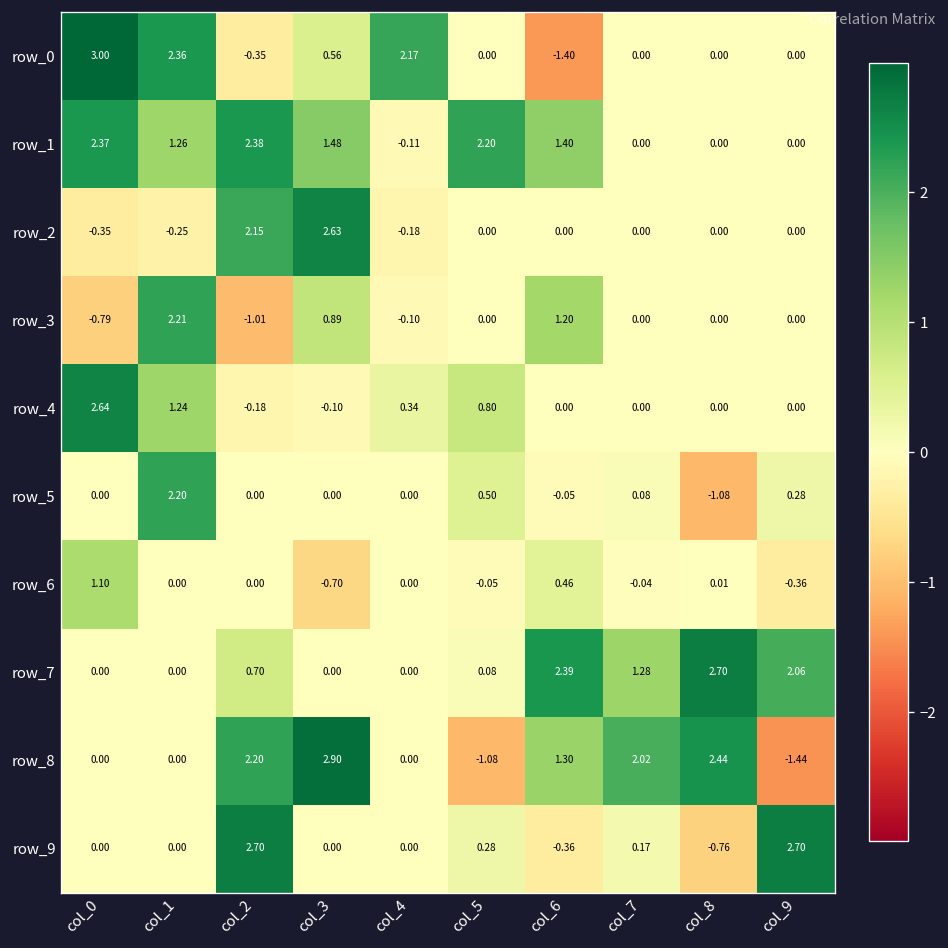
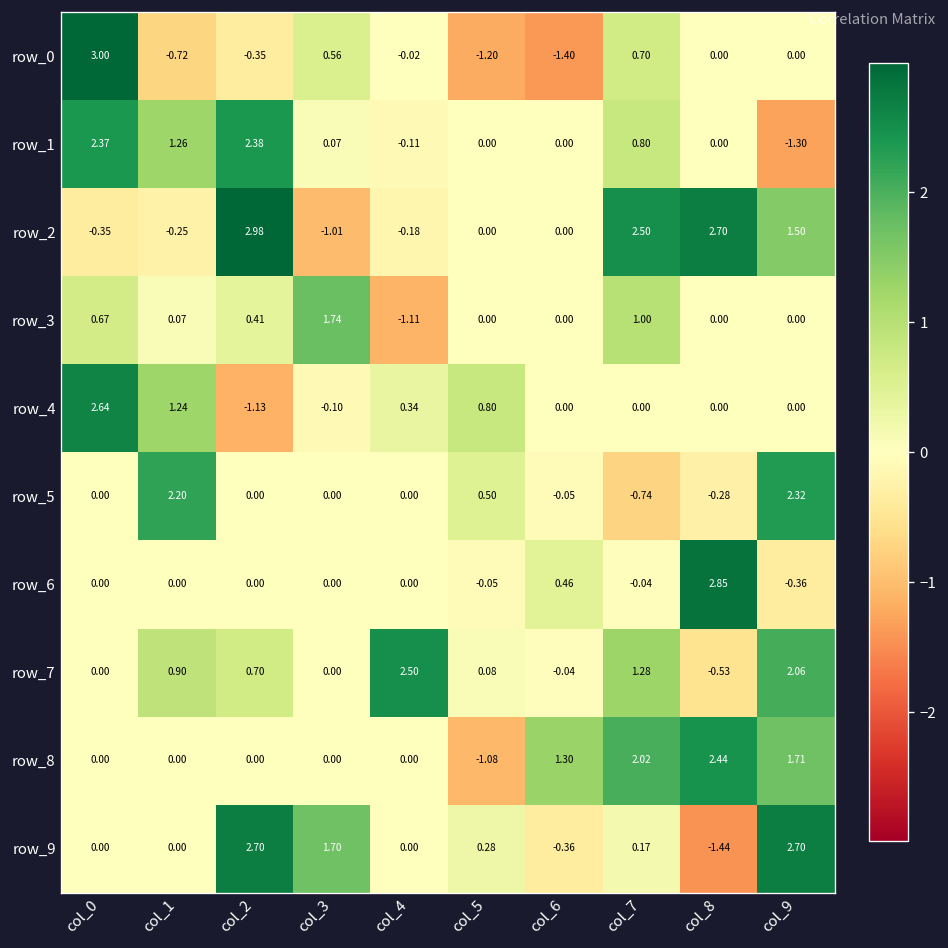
  {
    "row_0": {
      "col_0": 3.00,
-     "col_1": 2.36,
+     "col_1": -0.72,
      "col_2": -0.35,
      "col_3": 0.56,
-     "col_4": 2.17,
-     "col_5": 0.00,
+     "col_4": -0.02,
+     "col_5": -1.20,
      "col_6": -1.40,
-     "col_7": 0.00,
+     "col_7": 0.70,
      "col_8": 0.00,
      "col_9": 0.00
    },
    "row_1": {
      "col_0": 2.37,
      "col_1": 1.26,
      "col_2": 2.38,
-     "col_3": 1.48,
+     "col_3": 0.07,
      "col_4": -0.11,
-     "col_5": 2.20,
-     "col_6": 1.40,
-     "col_7": 0.00,
+     "col_5": 0.00,
+     "col_6": 0.00,
+     "col_7": 0.80,
      "col_8": 0.00,
-     "col_9": 0.00
+     "col_9": -1.30
    },
    "row_2": {
      "col_0": -0.35,
      "col_1": -0.25,
-     "col_2": 2.15,
-     "col_3": 2.63,
+     "col_2": 2.98,
+     "col_3": -1.01,
      "col_4": -0.18,
      "col_5": 0.00,
      "col_6": 0.00,
-     "col_7": 0.00,
-     "col_8": 0.00,
-     "col_9": 0.00
+     "col_7": 2.50,
+     "col_8": 2.70,
+     "col_9": 1.50
    },
    "row_3": {
-     "col_0": -0.79,
-     "col_1": 2.21,
-     "col_2": -1.01,
-     "col_3": 0.89,
-     "col_4": -0.10,
+     "col_0": 0.67,
+     "col_1": 0.07,
+     "col_2": 0.41,
+     "col_3": 1.74,
+     "col_4": -1.11,
      "col_5": 0.00,
-     "col_6": 1.20,
-     "col_7": 0.00,
+     "col_6": 0.00,
+     "col_7": 1.00,
      "col_8": 0.00,
      "col_9": 0.00
    },
    "row_4": {
      "col_0": 2.64,
      "col_1": 1.24,
-     "col_2": -0.18,
+     "col_2": -1.13,
      "col_3": -0.10,
      "col_4": 0.34,
      "col_5": 0.80,
      "col_6": 0.00,
      "col_7": 0.00,
      "col_8": 0.00,
      "col_9": 0.00
    },
    "row_5": {
      "col_0": 0.00,
      "col_1": 2.20,
      "col_2": 0.00,
      "col_3": 0.00,
      "col_4": 0.00,
      "col_5": 0.50,
      "col_6": -0.05,
-     "col_7": 0.08,
-     "col_8": -1.08,
-     "col_9": 0.28
+     "col_7": -0.74,
+     "col_8": -0.28,
+     "col_9": 2.32
    },
    "row_6": {
-     "col_0": 1.10,
+     "col_0": 0.00,
      "col_1": 0.00,
      "col_2": 0.00,
-     "col_3": -0.70,
+     "col_3": 0.00,
      "col_4": 0.00,
      "col_5": -0.05,
      "col_6": 0.46,
      "col_7": -0.04,
-     "col_8": 0.01,
+     "col_8": 2.85,
      "col_9": -0.36
    },
    "row_7": {
      "col_0": 0.00,
-     "col_1": 0.00,
+     "col_1": 0.90,
      "col_2": 0.70,
      "col_3": 0.00,
-     "col_4": 0.00,
+     "col_4": 2.50,
      "col_5": 0.08,
-     "col_6": 2.39,
+     "col_6": -0.04,
      "col_7": 1.28,
-     "col_8": 2.70,
+     "col_8": -0.53,
      "col_9": 2.06
    },
    "row_8": {
      "col_0": 0.00,
      "col_1": 0.00,
-     "col_2": 2.20,
-     "col_3": 2.90,
+     "col_2": 0.00,
+     "col_3": 0.00,
      "col_4": 0.00,
      "col_5": -1.08,
      "col_6": 1.30,
      "col_7": 2.02,
      "col_8": 2.44,
-     "col_9": -1.44
+     "col_9": 1.71
    },
    "row_9": {
      "col_0": 0.00,
      "col_1": 0.00,
      "col_2": 2.70,
-     "col_3": 0.00,
+     "col_3": 1.70,
      "col_4": 0.00,
      "col_5": 0.28,
      "col_6": -0.36,
      "col_7": 0.17,
-     "col_8": -0.76,
+     "col_8": -1.44,
      "col_9": 2.70
    }
  }
